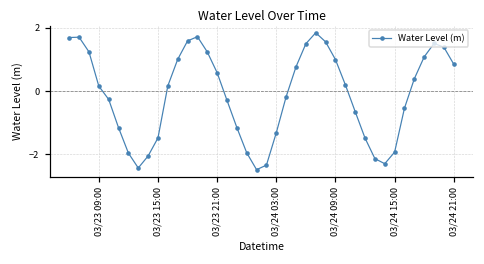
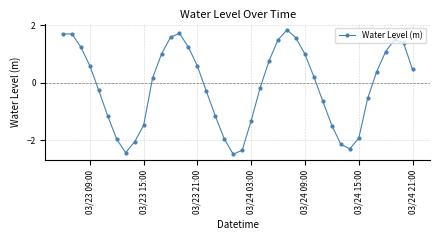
  {
-   "03/23 09:00": 0.2,
+   "03/23 09:00": 0.6,
    "03/23 15:00": -1.5,
    "03/23 21:00": 0.6,
    "03/24 03:00": -1.3,
    "03/24 09:00": 1.0,
    "03/24 15:00": -1.9,
-   "03/24 21:00": 0.9
+   "03/24 21:00": 0.5
  }
